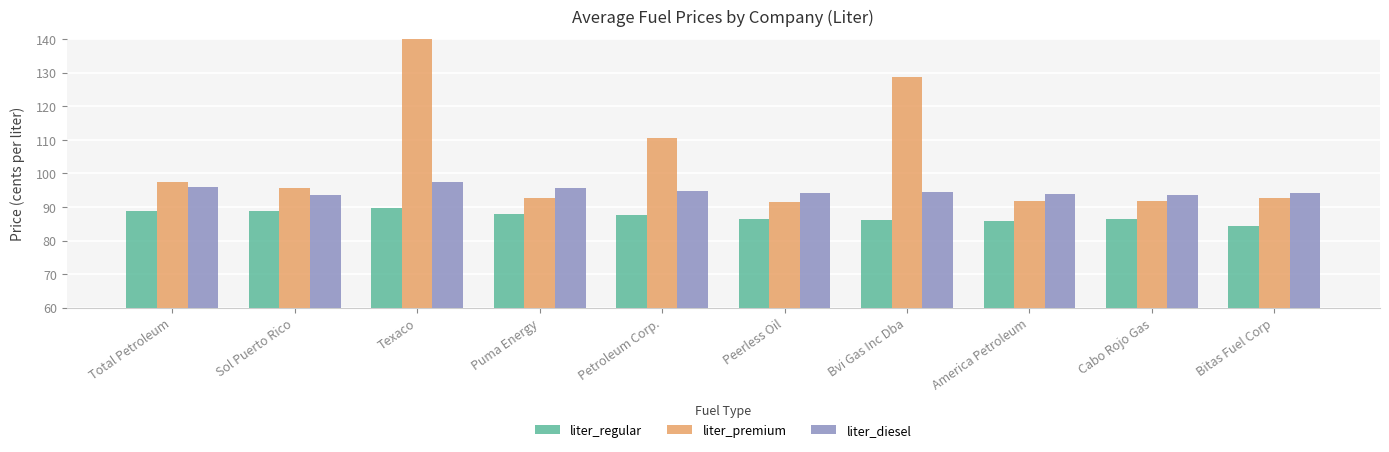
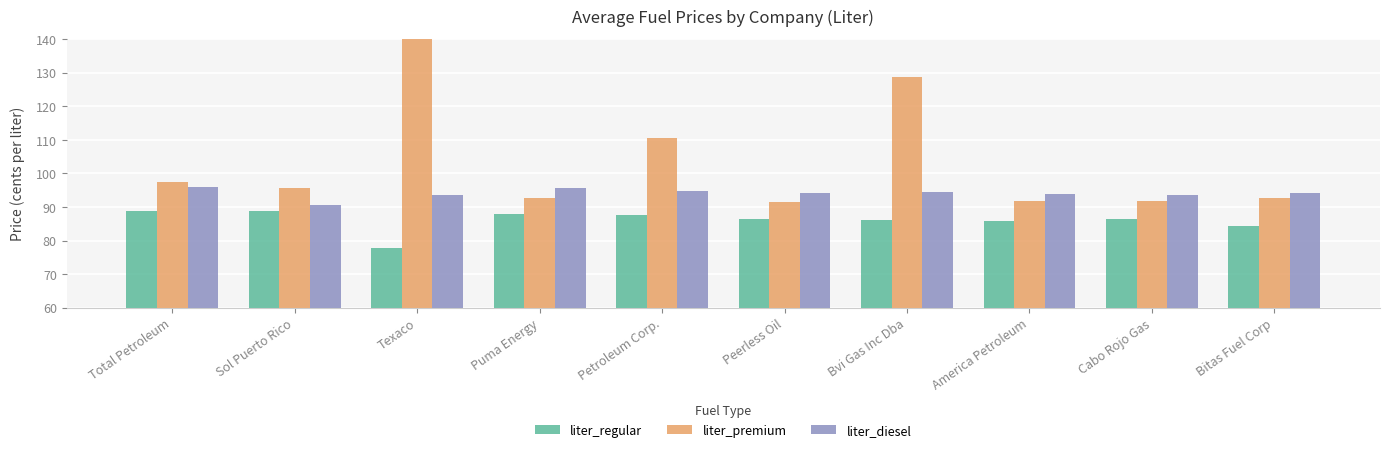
  {
    "liter_regular": {
      "Total Petroleum": 89,
      "Sol Puerto Rico": 89,
-     "Texaco": 90,
+     "Texaco": 78,
      "Puma Energy": 88,
      "Petroleum Corp.": 88,
      "Peerless Oil": 86,
      "Bvi Gas Inc Dba": 86,
      "America Petroleum": 86,
      "Cabo Rojo Gas": 86,
      "Bitas Fuel Corp": 84
    },
    "liter_premium": {
      "Total Petroleum": 97,
      "Sol Puerto Rico": 96,
      "Puma Energy": 93,
      "Petroleum Corp.": 111,
      "Peerless Oil": 91,
      "Bvi Gas Inc Dba": 129,
      "America Petroleum": 92,
      "Cabo Rojo Gas": 92,
      "Bitas Fuel Corp": 93
    },
    "liter_diesel": {
      "Total Petroleum": 96,
-     "Sol Puerto Rico": 93,
-     "Texaco": 97,
+     "Sol Puerto Rico": 91,
+     "Texaco": 94,
      "Puma Energy": 96,
      "Petroleum Corp.": 95,
      "Peerless Oil": 94,
      "Bvi Gas Inc Dba": 94,
      "America Petroleum": 94,
      "Cabo Rojo Gas": 94,
      "Bitas Fuel Corp": 94
    }
  }
